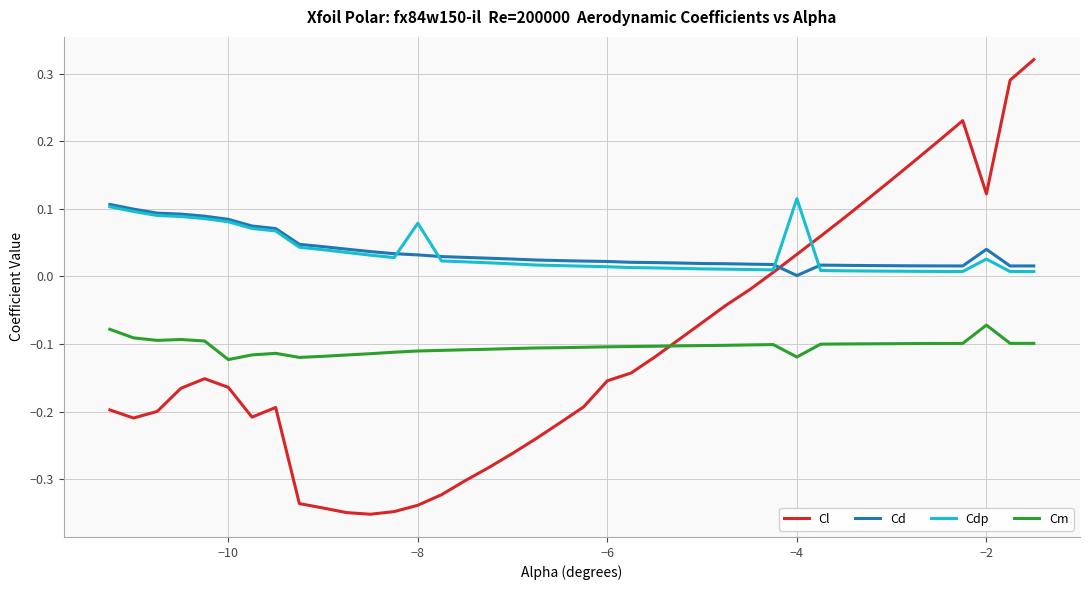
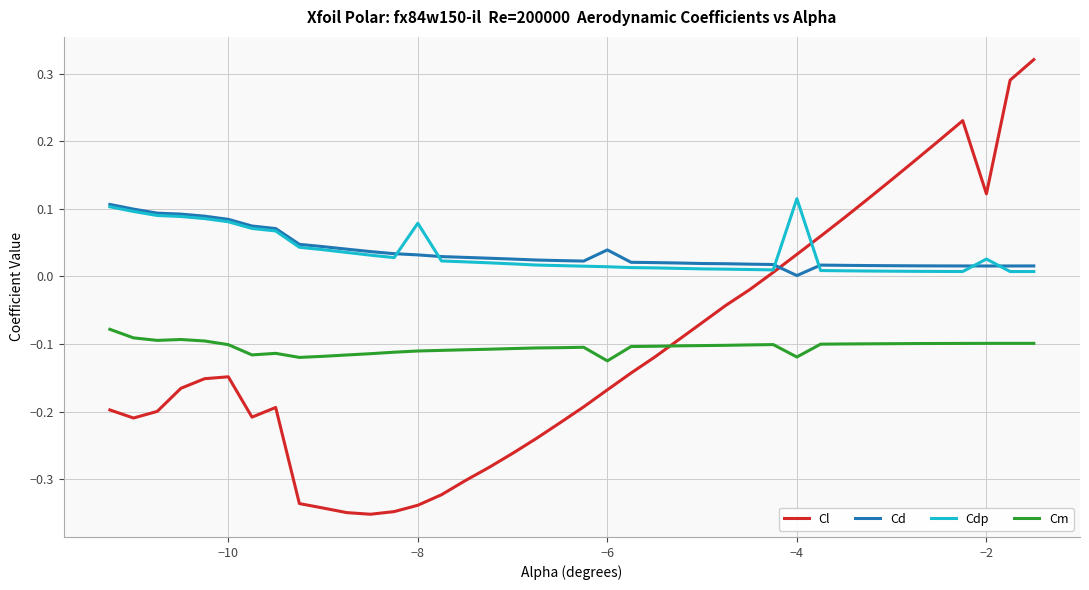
  {
    "Cl": {
-     "−10": -0.16,
+     "−10": -0.15,
      "−8": -0.34,
-     "−6": -0.15,
+     "−6": -0.17,
      "−4": 0.03,
      "−2": 0.12
    },
    "Cd": {
      "−8": 0.03,
-     "−6": 0.02,
+     "−6": 0.04,
      "−4": 0.00,
-     "−2": 0.04
+     "−2": 0.02
    },
    "Cdp": {
      "−8": 0.08,
      "−6": 0.01,
      "−4": 0.12,
      "−2": 0.03
    },
    "Cm": {
-     "−10": -0.12,
+     "−10": -0.10,
      "−8": -0.11,
-     "−6": -0.10,
+     "−6": -0.12,
      "−4": -0.12,
-     "−2": -0.07
+     "−2": -0.10
    }
  }
